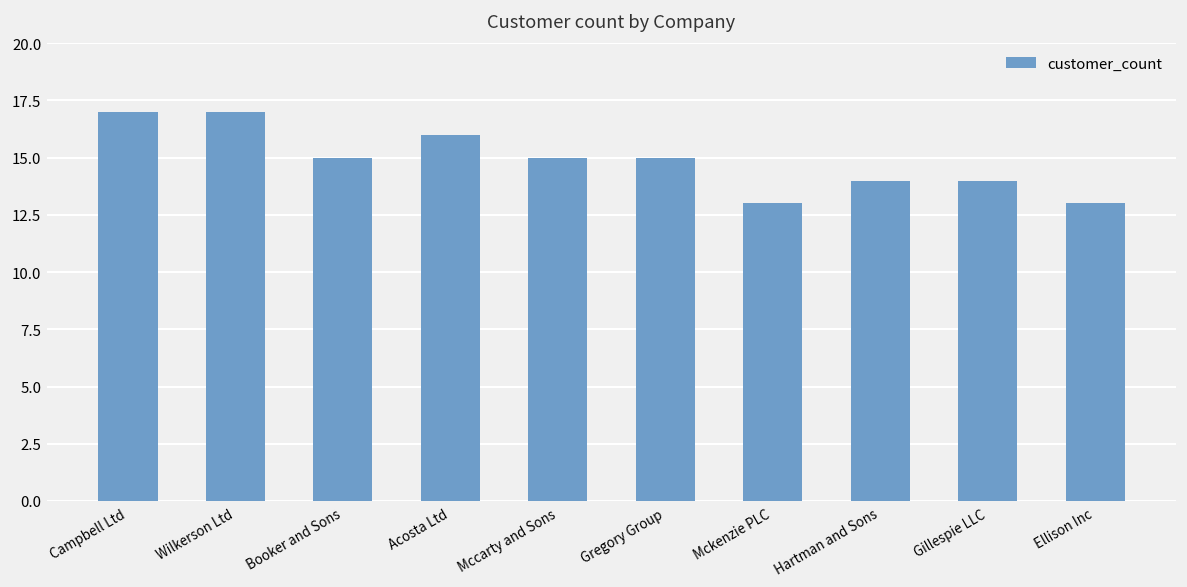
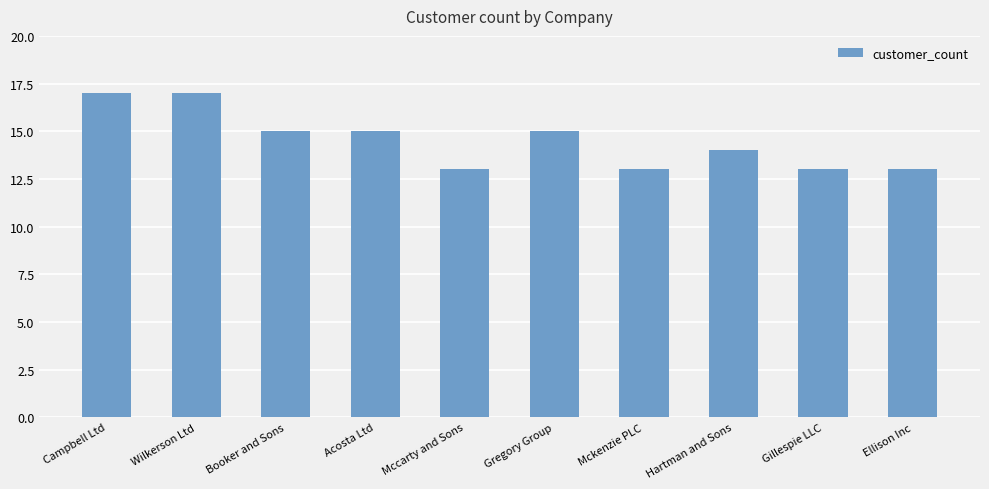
  {
    "Campbell Ltd": 17,
    "Wilkerson Ltd": 17,
    "Booker and Sons": 15,
-   "Acosta Ltd": 16,
-   "Mccarty and Sons": 15,
+   "Acosta Ltd": 15,
+   "Mccarty and Sons": 13,
    "Gregory Group": 15,
    "Mckenzie PLC": 13,
    "Hartman and Sons": 14,
-   "Gillespie LLC": 14,
+   "Gillespie LLC": 13,
    "Ellison Inc": 13
  }
